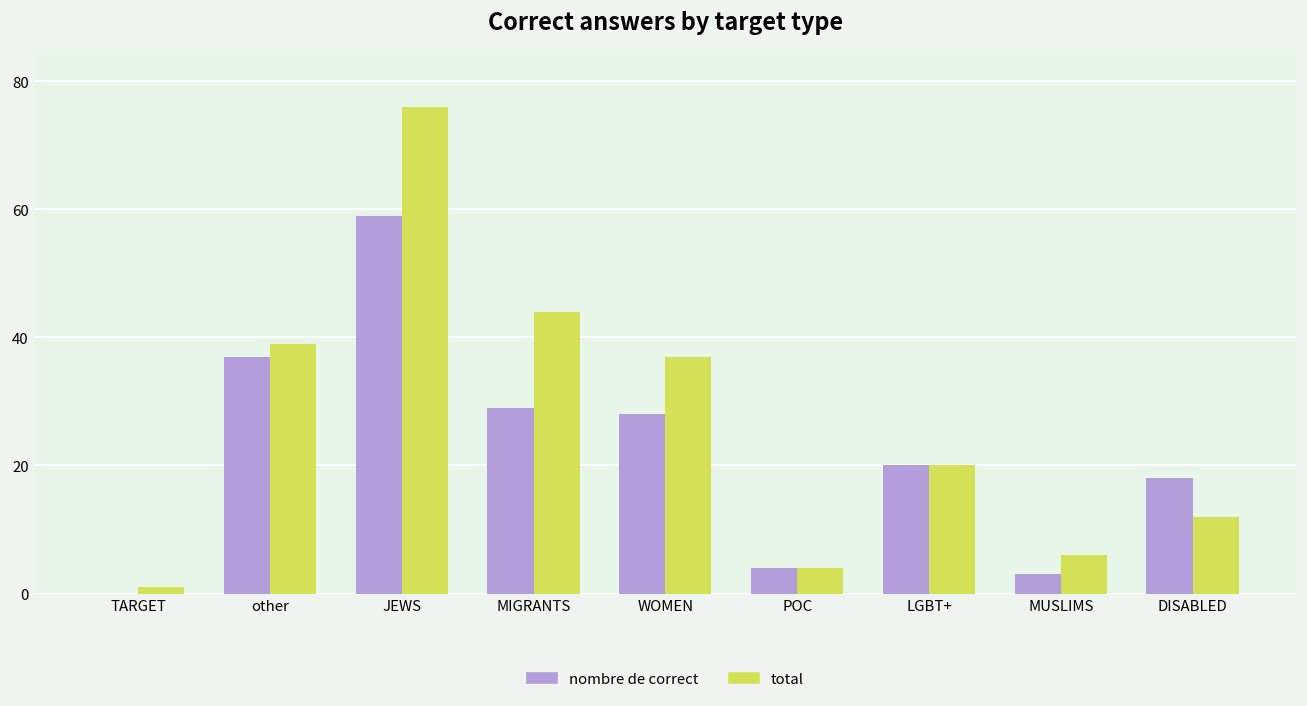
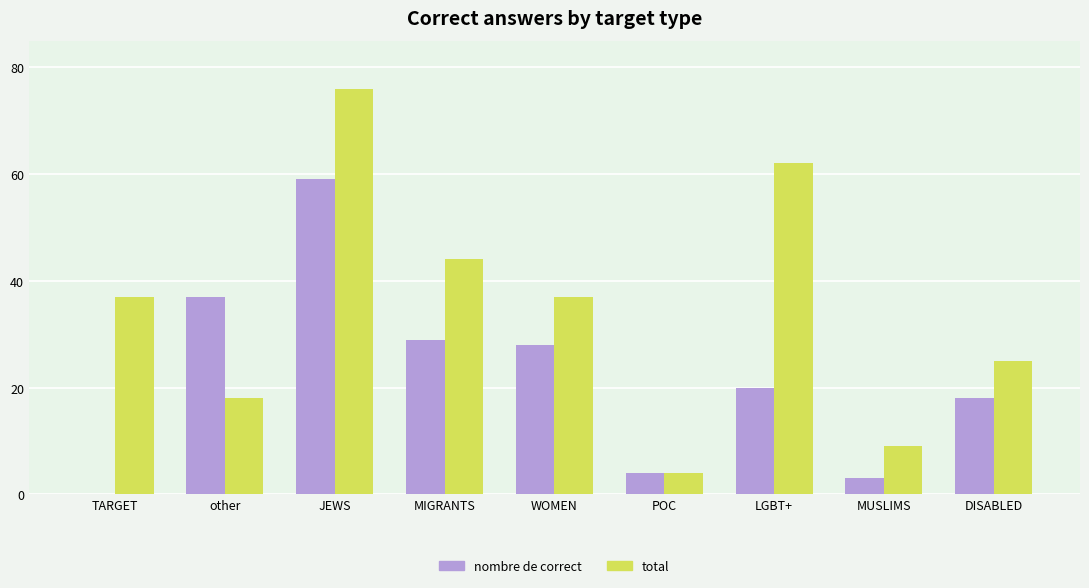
  {
    "nombre de correct": {
      "TARGET": 0,
      "other": 37,
      "JEWS": 59,
      "MIGRANTS": 29,
      "WOMEN": 28,
      "POC": 4,
      "LGBT+": 20,
      "MUSLIMS": 3,
      "DISABLED": 18
    },
    "total": {
-     "TARGET": 1,
-     "other": 39,
+     "TARGET": 37,
+     "other": 18,
      "JEWS": 76,
      "MIGRANTS": 44,
      "WOMEN": 37,
      "POC": 4,
-     "LGBT+": 20,
-     "MUSLIMS": 6,
-     "DISABLED": 12
+     "LGBT+": 62,
+     "MUSLIMS": 9,
+     "DISABLED": 25
    }
  }
